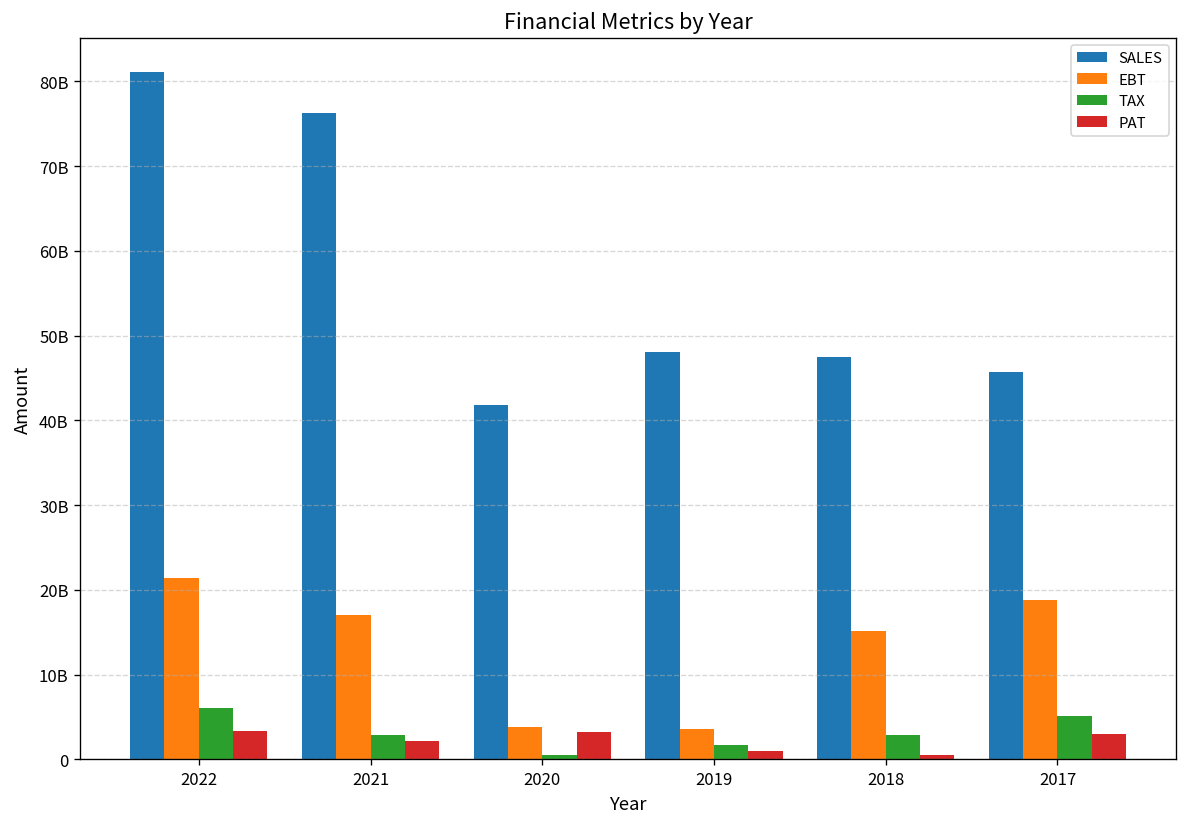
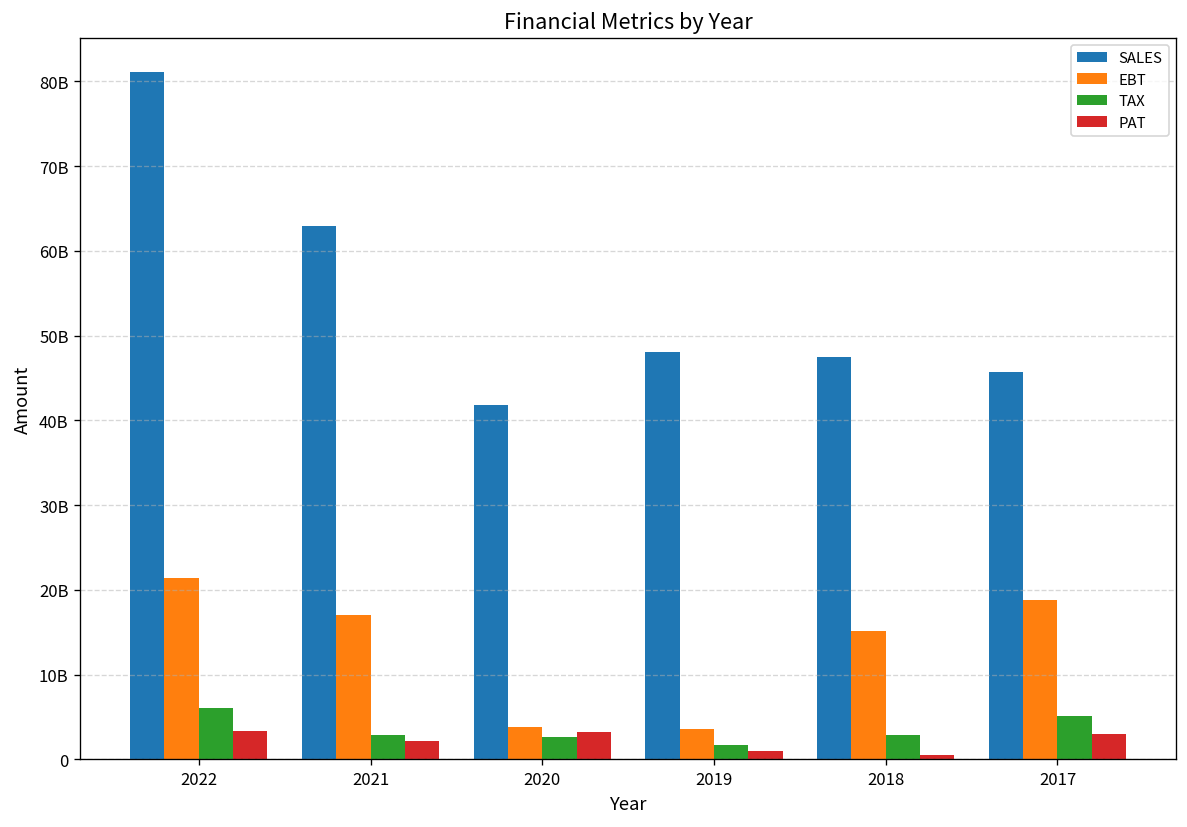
  {
    "SALES": {
      "2022": 81000000000,
-     "2021": 76000000000,
+     "2021": 63000000000,
      "2020": 42000000000,
      "2019": 48000000000,
      "2018": 48000000000,
      "2017": 46000000000
    },
    "EBT": {
      "2022": 21000000000,
      "2021": 17000000000,
      "2020": 4000000000,
      "2019": 4000000000,
      "2018": 15000000000,
      "2017": 19000000000
    },
    "TAX": {
      "2022": 6000000000,
      "2021": 3000000000,
-     "2020": 0,
+     "2020": 3000000000,
      "2019": 2000000000,
      "2018": 3000000000,
      "2017": 5000000000
    },
    "PAT": {
      "2022": 3000000000,
      "2021": 2000000000,
      "2020": 3000000000,
      "2019": 1000000000,
      "2018": 0,
      "2017": 3000000000
    }
  }
